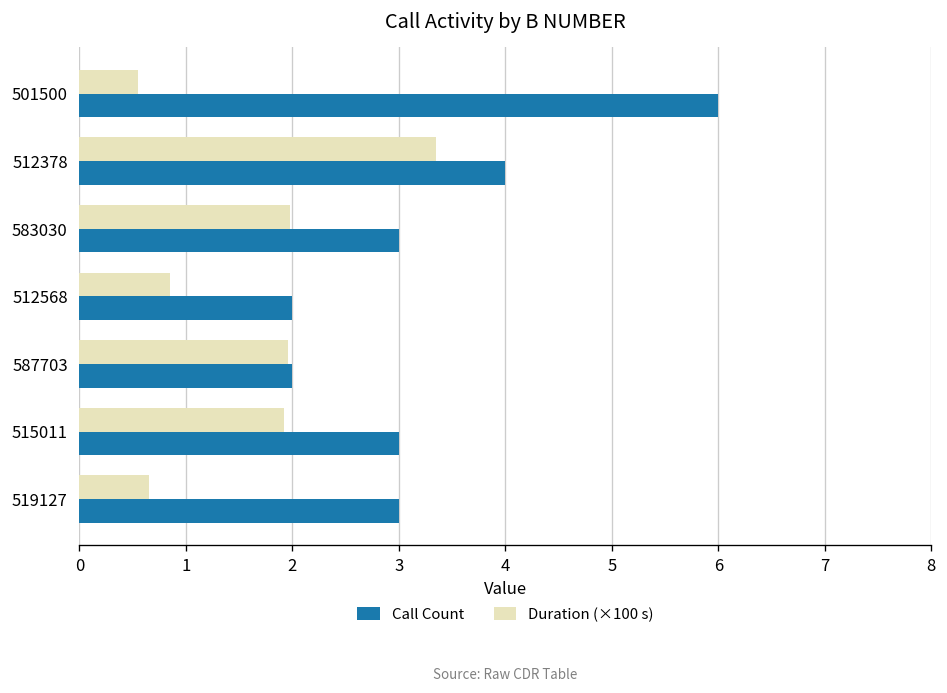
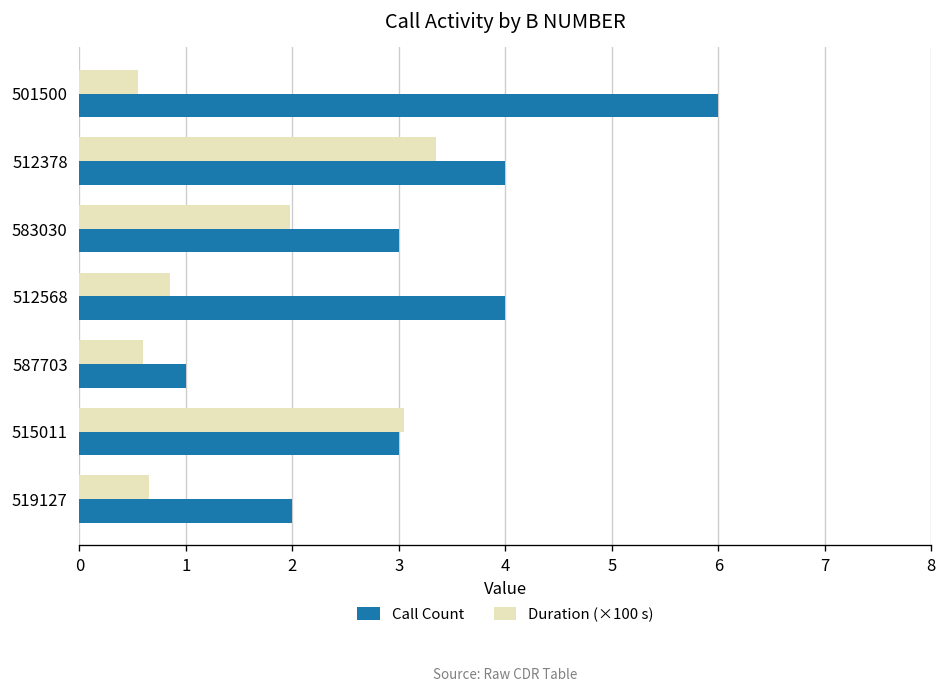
  {
    "Call Count": {
      "501500": 6,
      "512378": 4,
      "583030": 3,
-     "512568": 2,
-     "587703": 2,
+     "512568": 4,
+     "587703": 1,
      "515011": 3,
-     "519127": 3
+     "519127": 2
    },
    "Duration (×100 s)": {
      "501500": 0.6,
      "512378": 3.4,
      "583030": 2.0,
      "512568": 0.9,
-     "587703": 2.0,
-     "515011": 1.9,
+     "587703": 0.6,
+     "515011": 3.1,
      "519127": 0.7
    }
  }
